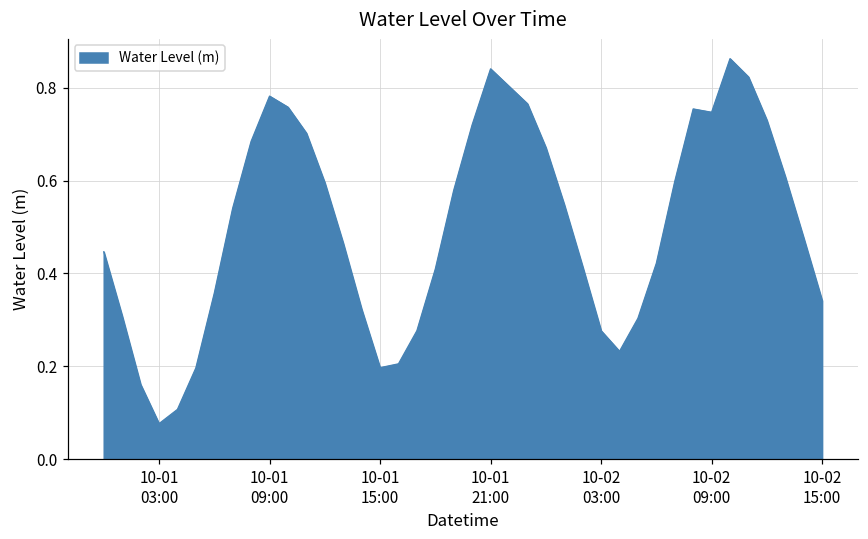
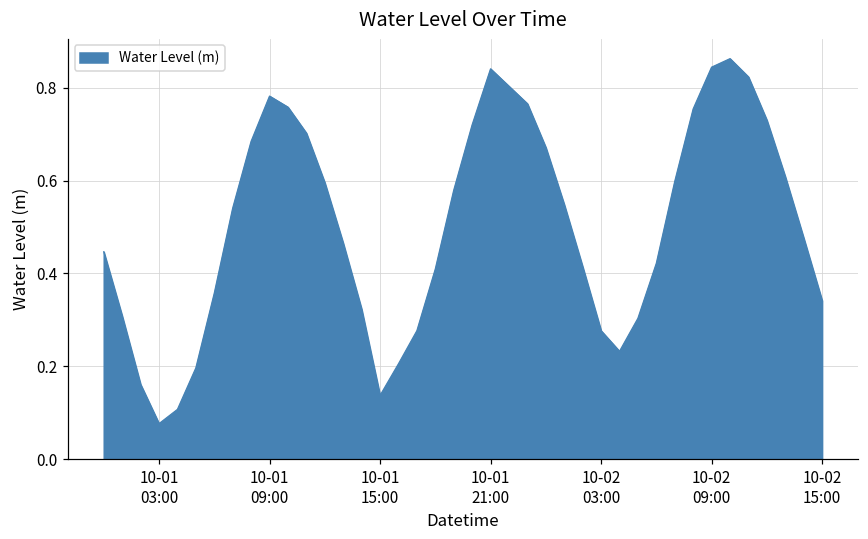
  {
    "10-01 03:00": 0.08,
    "10-01 09:00": 0.78,
-   "10-01 15:00": 0.20,
+   "10-01 15:00": 0.14,
    "10-01 21:00": 0.84,
    "10-02 03:00": 0.28,
-   "10-02 09:00": 0.75,
+   "10-02 09:00": 0.84,
    "10-02 15:00": 0.34
  }
